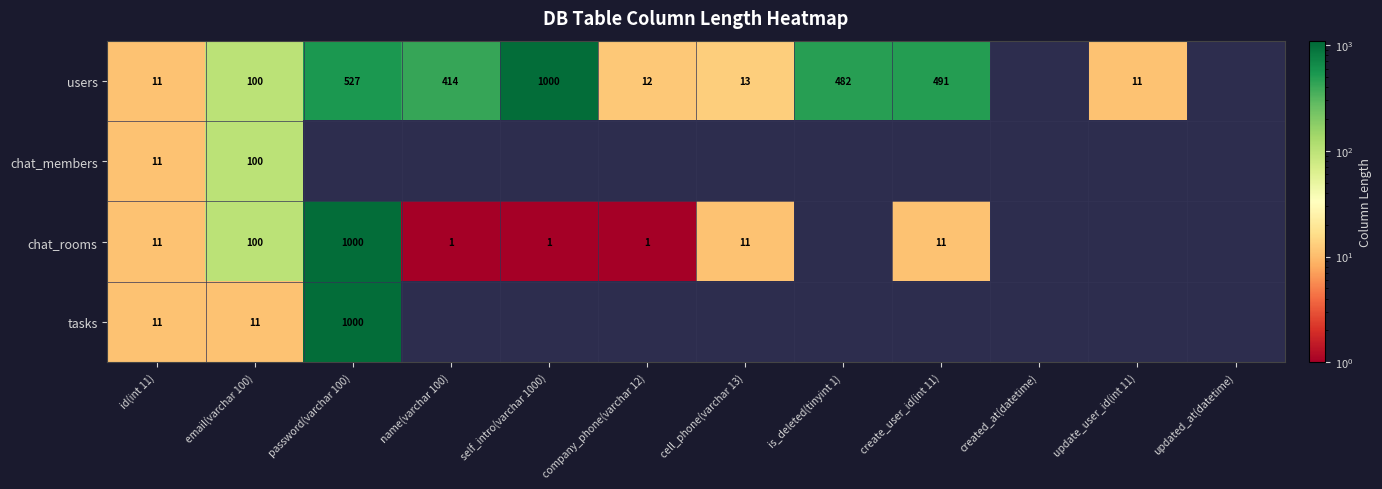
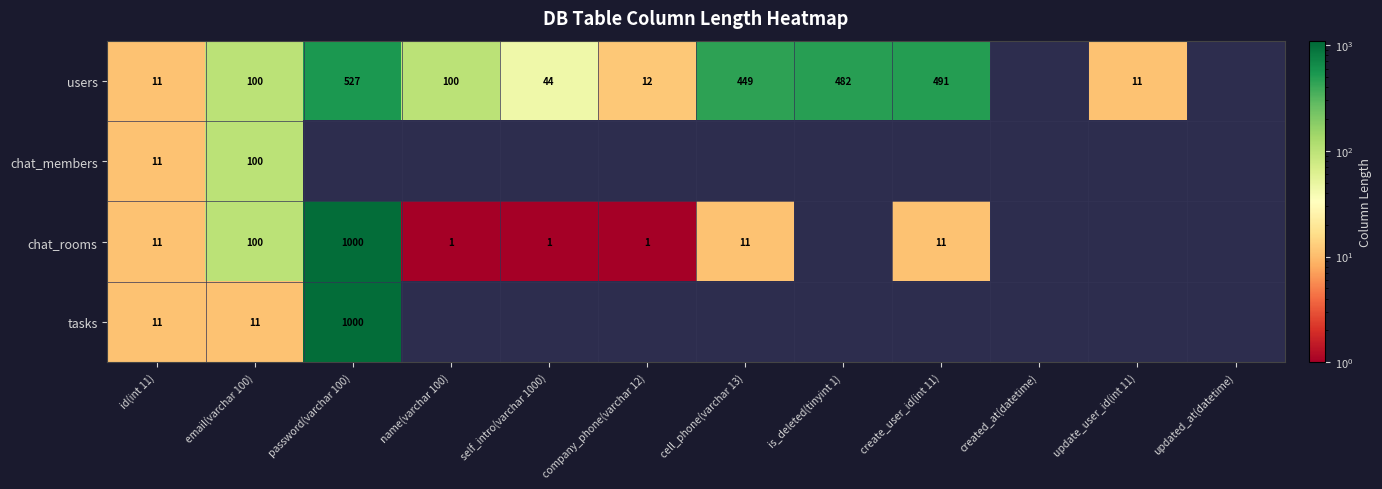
  {
    "users": {
      "id(int 11)": 11,
      "email(varchar 100)": 100,
      "password(varchar 100)": 527,
-     "name(varchar 100)": 414,
-     "self_intro(varchar 1000)": 1000,
+     "name(varchar 100)": 100,
+     "self_intro(varchar 1000)": 44,
      "company_phone(varchar 12)": 12,
-     "cell_phone(varchar 13)": 13,
+     "cell_phone(varchar 13)": 449,
      "is_deleted(tinyint 1)": 482,
      "create_user_id(int 11)": 491,
      "update_user_id(int 11)": 11
    },
    "chat_members": {
      "id(int 11)": 11,
      "email(varchar 100)": 100
    },
    "chat_rooms": {
      "id(int 11)": 11,
      "email(varchar 100)": 100,
      "password(varchar 100)": 1000,
      "name(varchar 100)": 1,
      "self_intro(varchar 1000)": 1,
      "company_phone(varchar 12)": 1,
      "cell_phone(varchar 13)": 11,
      "create_user_id(int 11)": 11
    },
    "tasks": {
      "id(int 11)": 11,
      "email(varchar 100)": 11,
      "password(varchar 100)": 1000
    }
  }
